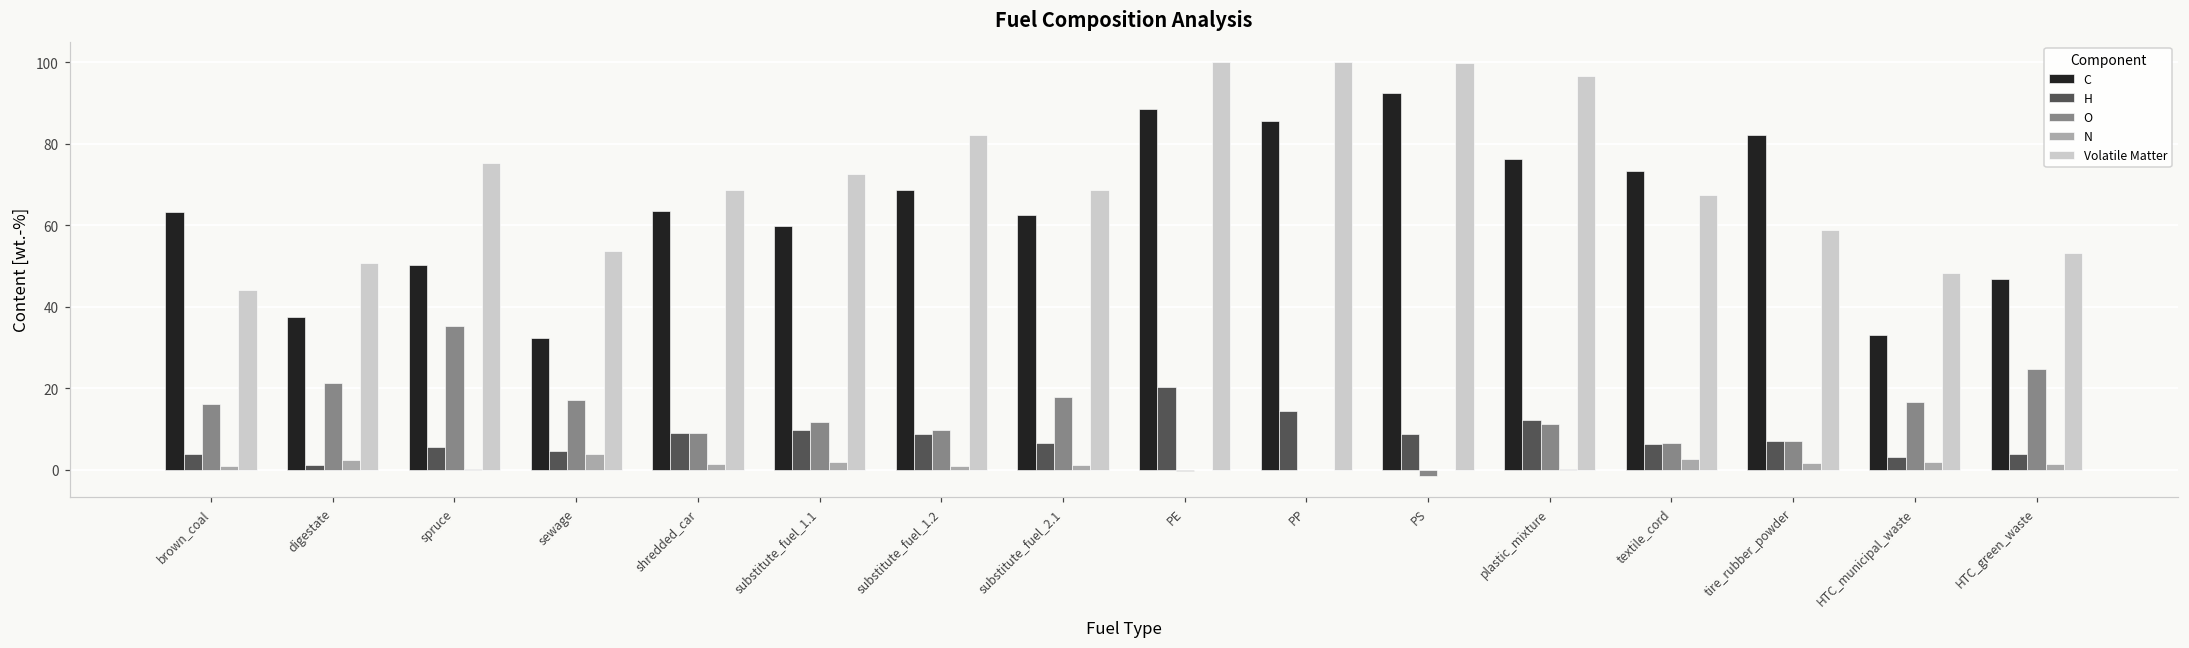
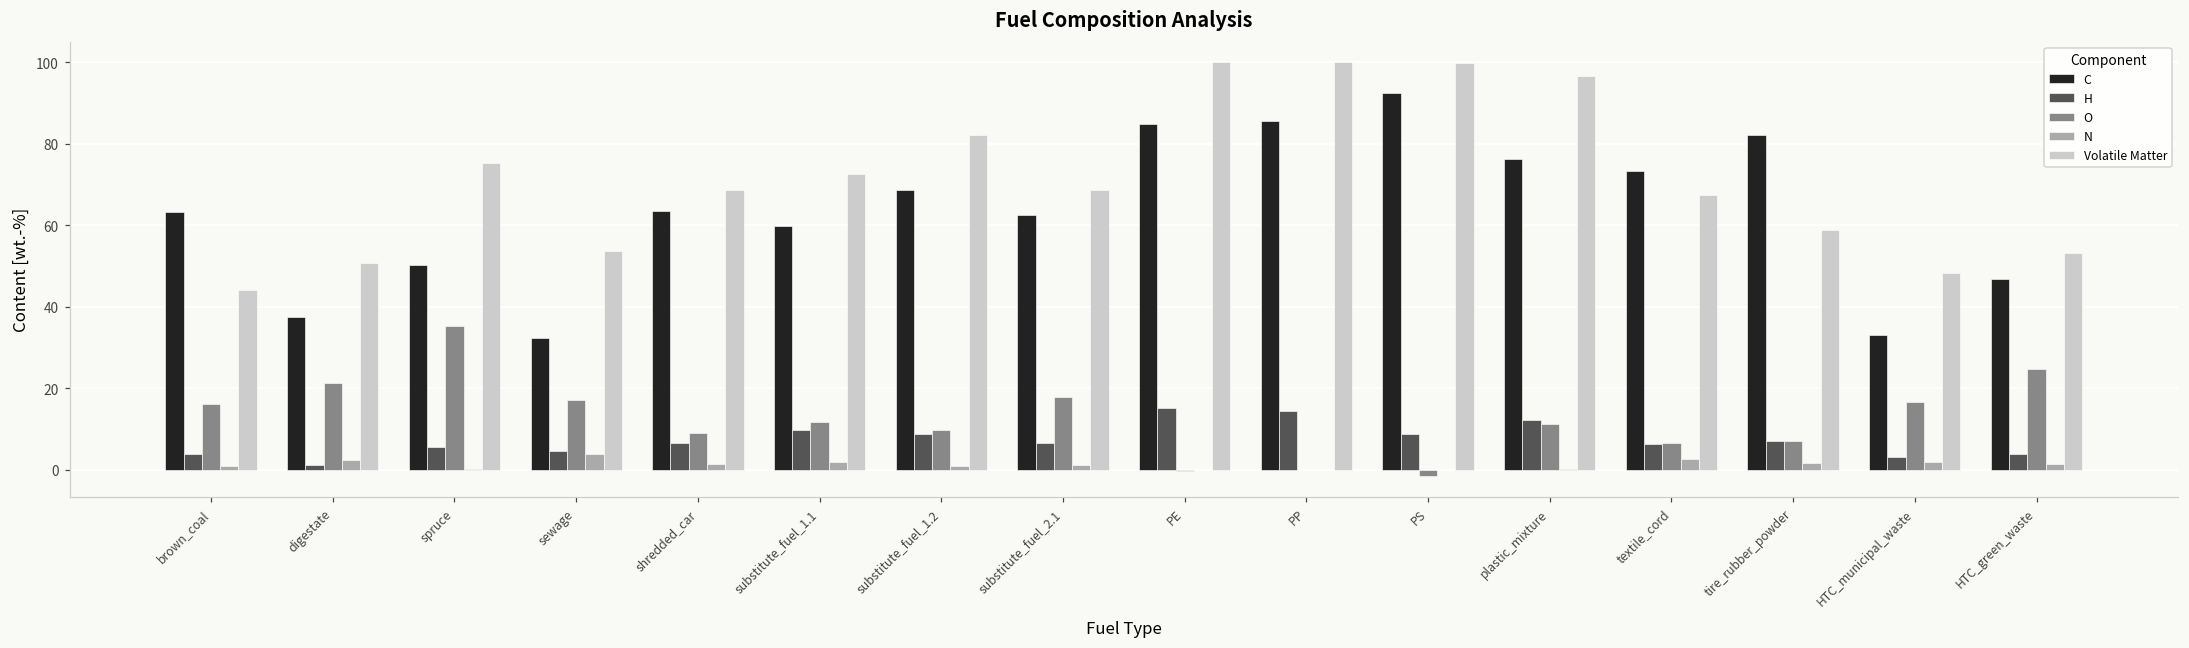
  {
    "C": {
      "brown_coal": 63,
      "digestate": 38,
      "spruce": 50,
      "sewage": 32,
      "shredded_car": 63,
      "substitute_fuel_1.1": 60,
      "substitute_fuel_1.2": 69,
      "substitute_fuel_2.1": 63,
-     "PE": 89,
+     "PE": 85,
      "PP": 86,
      "PS": 93,
      "plastic_mixture": 76,
      "textile_cord": 73,
      "tire_rubber_powder": 82,
      "HTC_municipal_waste": 33,
      "HTC_green_waste": 47
    },
    "H": {
      "brown_coal": 4,
      "digestate": 1,
      "spruce": 6,
      "sewage": 5,
-     "shredded_car": 9,
+     "shredded_car": 7,
      "substitute_fuel_1.1": 10,
      "substitute_fuel_1.2": 9,
      "substitute_fuel_2.1": 7,
-     "PE": 20,
+     "PE": 15,
      "PP": 14,
      "PS": 9,
      "plastic_mixture": 12,
      "textile_cord": 6,
      "tire_rubber_powder": 7,
      "HTC_municipal_waste": 3,
      "HTC_green_waste": 4
    }
  }
